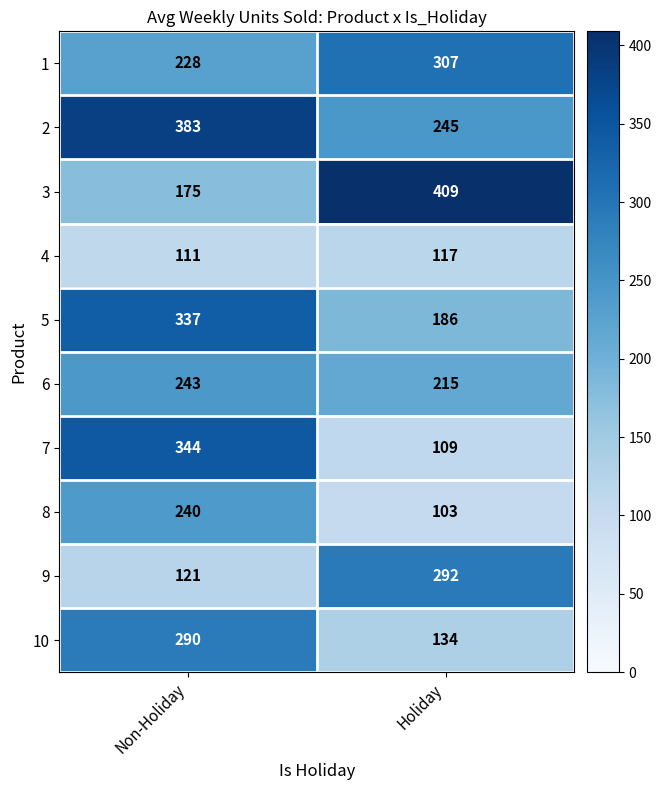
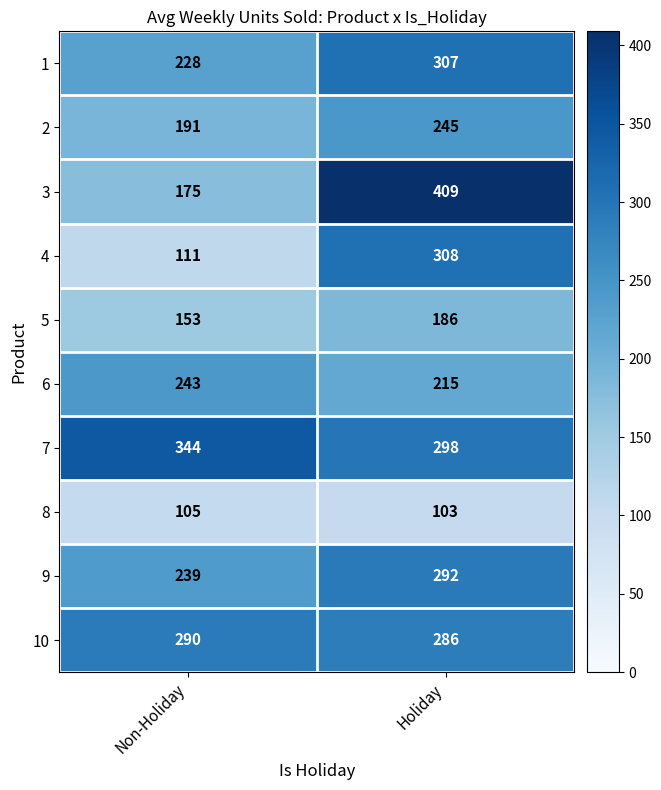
  {
    "1": {
      "Non-Holiday": 228,
      "Holiday": 307
    },
    "2": {
-     "Non-Holiday": 383,
+     "Non-Holiday": 191,
      "Holiday": 245
    },
    "3": {
      "Non-Holiday": 175,
      "Holiday": 409
    },
    "4": {
      "Non-Holiday": 111,
-     "Holiday": 117
+     "Holiday": 308
    },
    "5": {
-     "Non-Holiday": 337,
+     "Non-Holiday": 153,
      "Holiday": 186
    },
    "6": {
      "Non-Holiday": 243,
      "Holiday": 215
    },
    "7": {
      "Non-Holiday": 344,
-     "Holiday": 109
+     "Holiday": 298
    },
    "8": {
-     "Non-Holiday": 240,
+     "Non-Holiday": 105,
      "Holiday": 103
    },
    "9": {
-     "Non-Holiday": 121,
+     "Non-Holiday": 239,
      "Holiday": 292
    },
    "10": {
      "Non-Holiday": 290,
-     "Holiday": 134
+     "Holiday": 286
    }
  }
